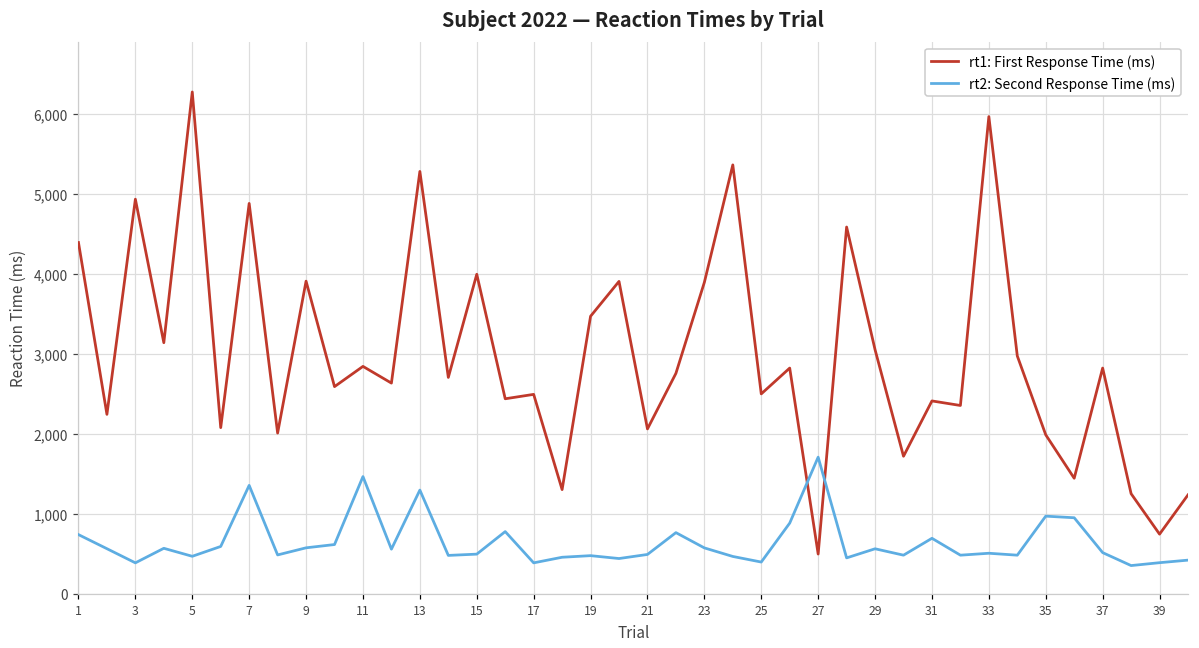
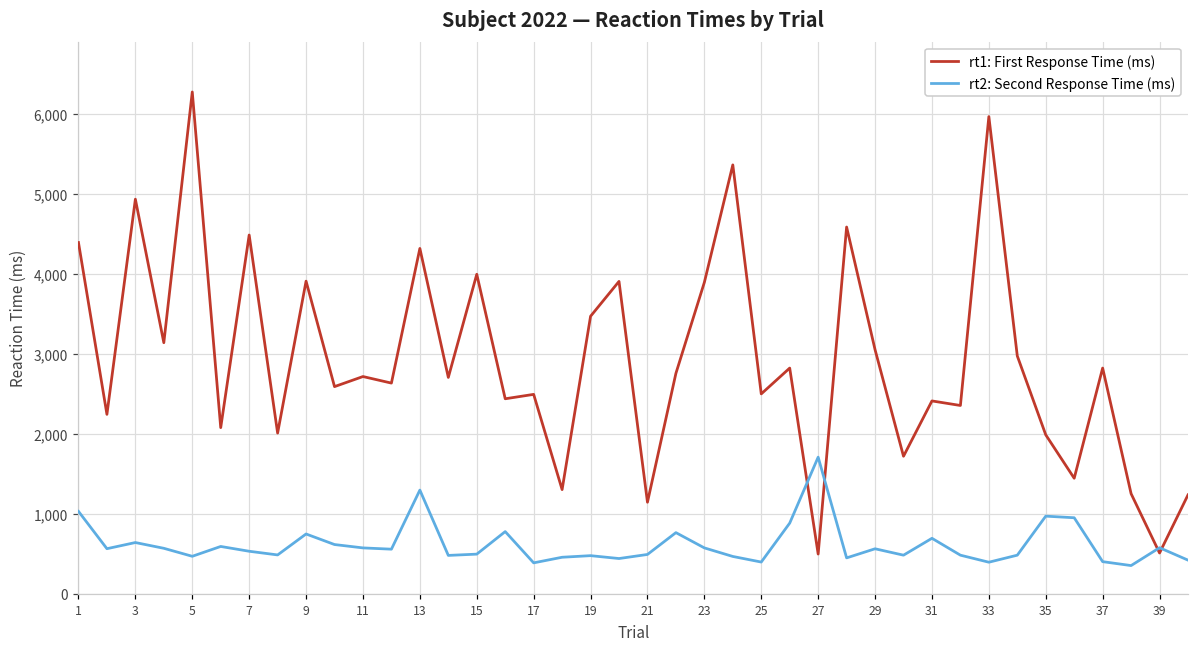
  {
    "rt1: First Response Time (ms)": {
      "1": "4,400",
      "3": "4,900",
      "5": "6,300",
-     "7": "4,900",
+     "7": "4,500",
      "9": "3,900",
-     "11": "2,800",
-     "13": "5,300",
+     "11": "2,700",
+     "13": "4,300",
      "15": "4,000",
      "17": "2,500",
      "19": "3,500",
-     "21": "2,100",
+     "21": "1,100",
      "23": "3,900",
      "25": "2,500",
      "27": "500",
      "29": "3,100",
      "31": "2,400",
      "33": "6,000",
      "35": "2,000",
      "37": "2,800",
-     "39": "700"
+     "39": "500"
    },
    "rt2: Second Response Time (ms)": {
-     "1": "700",
-     "3": "400",
+     "1": "1,000",
+     "3": "600",
      "5": "500",
-     "7": "1,400",
-     "9": "600",
-     "11": "1,500",
+     "7": "500",
+     "9": "700",
+     "11": "600",
      "13": "1,300",
      "15": "500",
      "17": "400",
      "19": "500",
      "21": "500",
      "23": "600",
      "25": "400",
      "27": "1,700",
      "29": "600",
      "31": "700",
-     "33": "500",
+     "33": "400",
      "35": "1,000",
-     "37": "500",
-     "39": "400"
+     "37": "400",
+     "39": "600"
    }
  }
